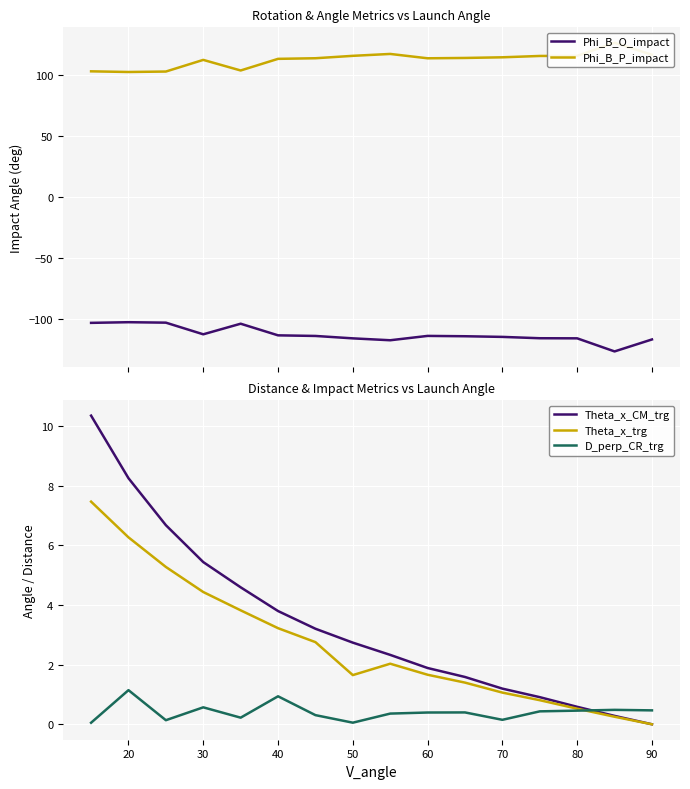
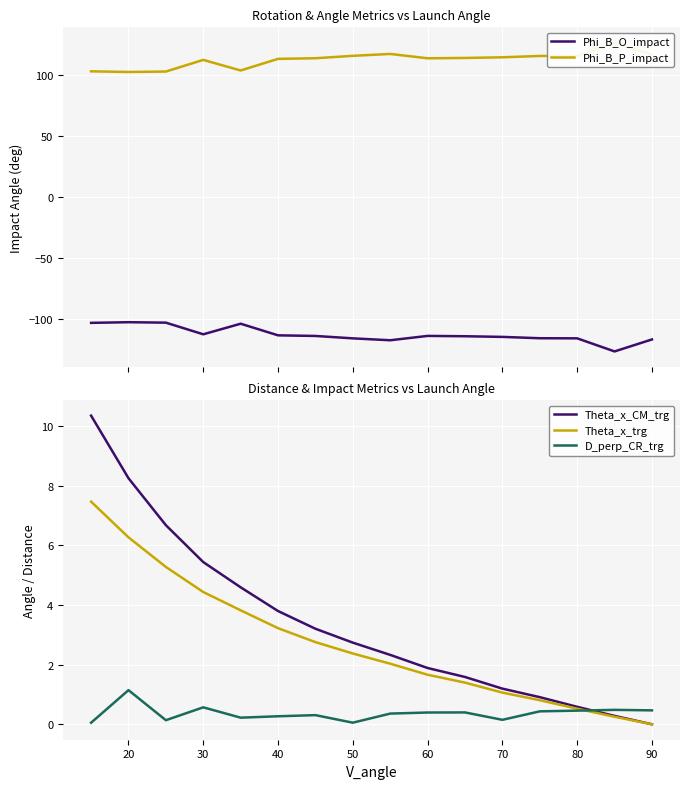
  {
    "Distance & Impact Metrics vs Launch Angle": {
      "Theta_x_CM_trg": {
        "20": 8.3,
        "30": 5.4,
        "40": 3.8,
        "50": 2.7,
        "60": 1.9,
        "70": 1.2
      },
      "Theta_x_trg": {
        "20": 6.3,
        "30": 4.4,
        "40": 3.2,
-       "50": 1.6,
+       "50": 2.4,
        "60": 1.7,
        "70": 1.1
      },
      "D_perp_CR_trg": {
        "20": 1.1,
        "30": 0.6,
-       "40": 0.9,
+       "40": 0.3,
        "50": 0.1,
        "60": 0.4,
        "70": 0.1,
        "90": 0.5
      }
    }
  }
